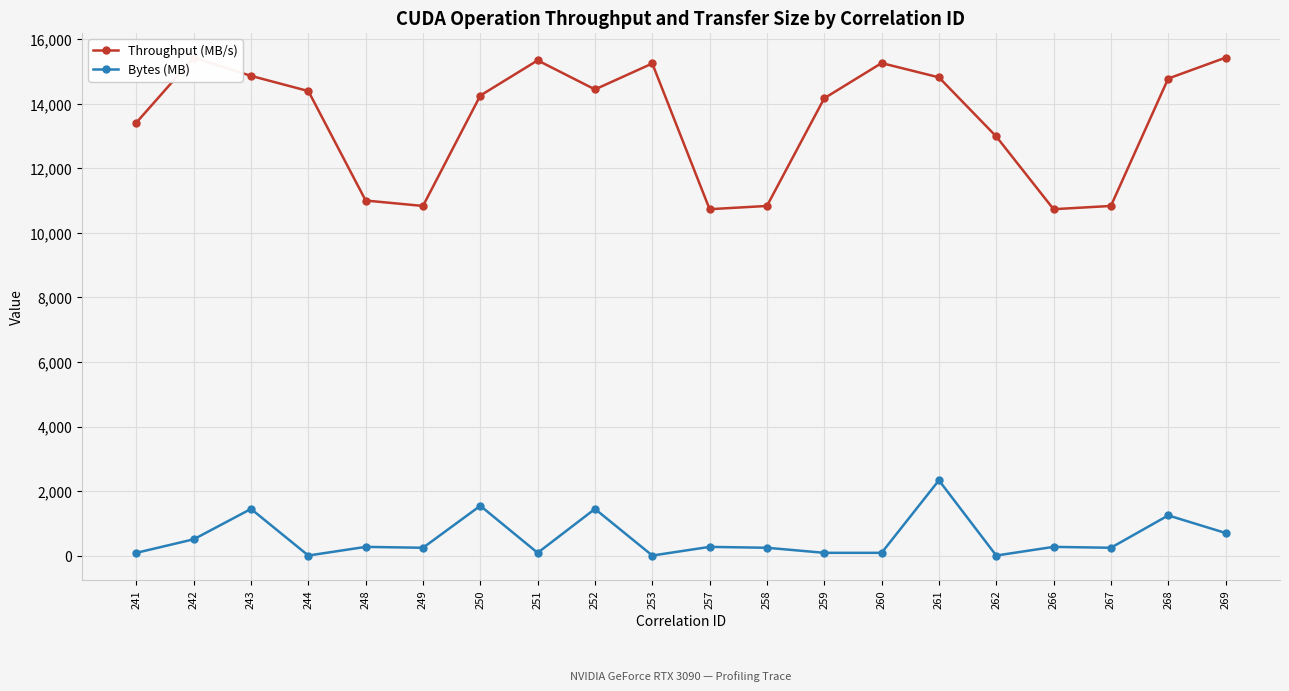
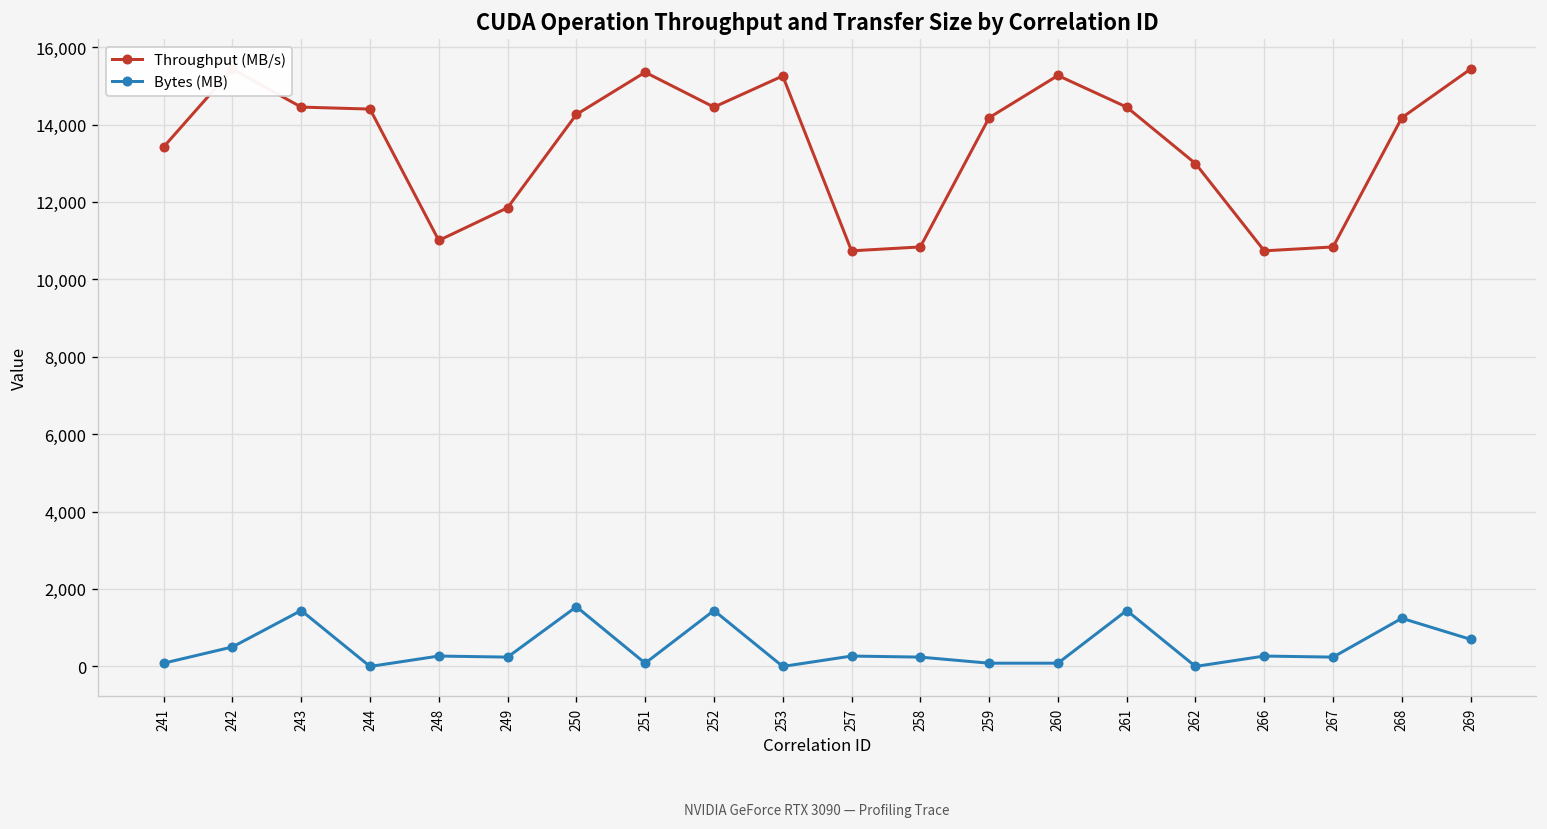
  {
    "Throughput (MB/s)": {
      "241": "13,400",
-     "243": "14,900",
+     "243": "14,500",
      "244": "14,400",
      "248": "11,000",
-     "249": "10,800",
+     "249": "11,900",
      "250": "14,300",
      "251": "15,400",
      "252": "14,500",
      "253": "15,300",
      "257": "10,700",
      "258": "10,800",
      "259": "14,200",
      "260": "15,300",
-     "261": "14,800",
+     "261": "14,500",
      "262": "13,000",
      "266": "10,700",
      "267": "10,800",
-     "268": "14,800",
+     "268": "14,200",
      "269": "15,400"
    },
    "Bytes (MB)": {
      "241": "100",
      "242": "500",
      "243": "1,400",
      "244": "0",
      "248": "300",
      "249": "200",
      "250": "1,500",
      "251": "100",
      "252": "1,400",
      "253": "0",
      "257": "300",
      "258": "200",
      "259": "100",
      "260": "100",
-     "261": "2,300",
+     "261": "1,400",
      "262": "0",
      "266": "300",
      "267": "200",
      "268": "1,200",
      "269": "700"
    }
  }
